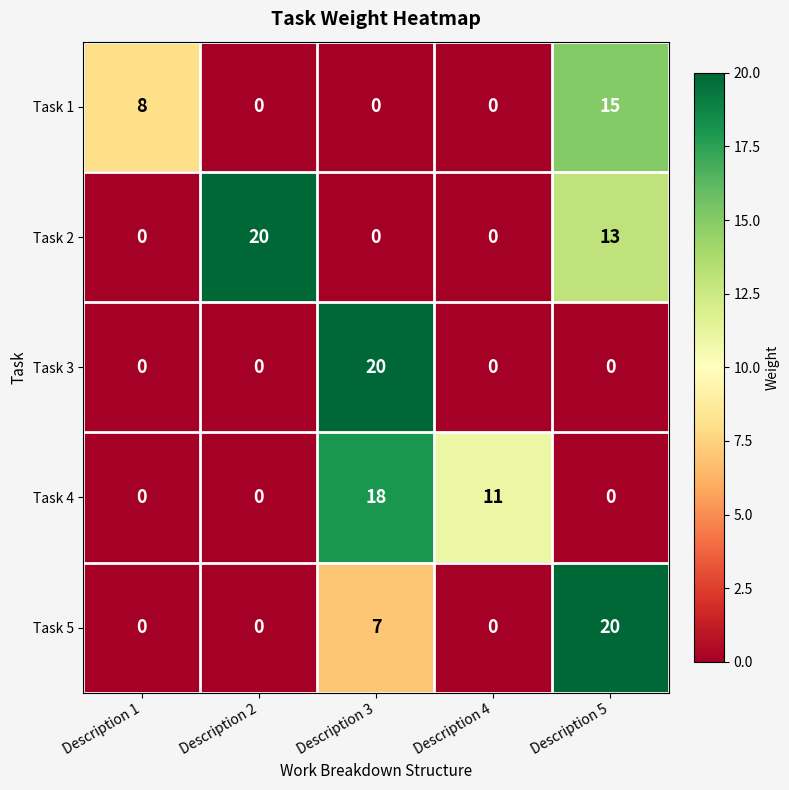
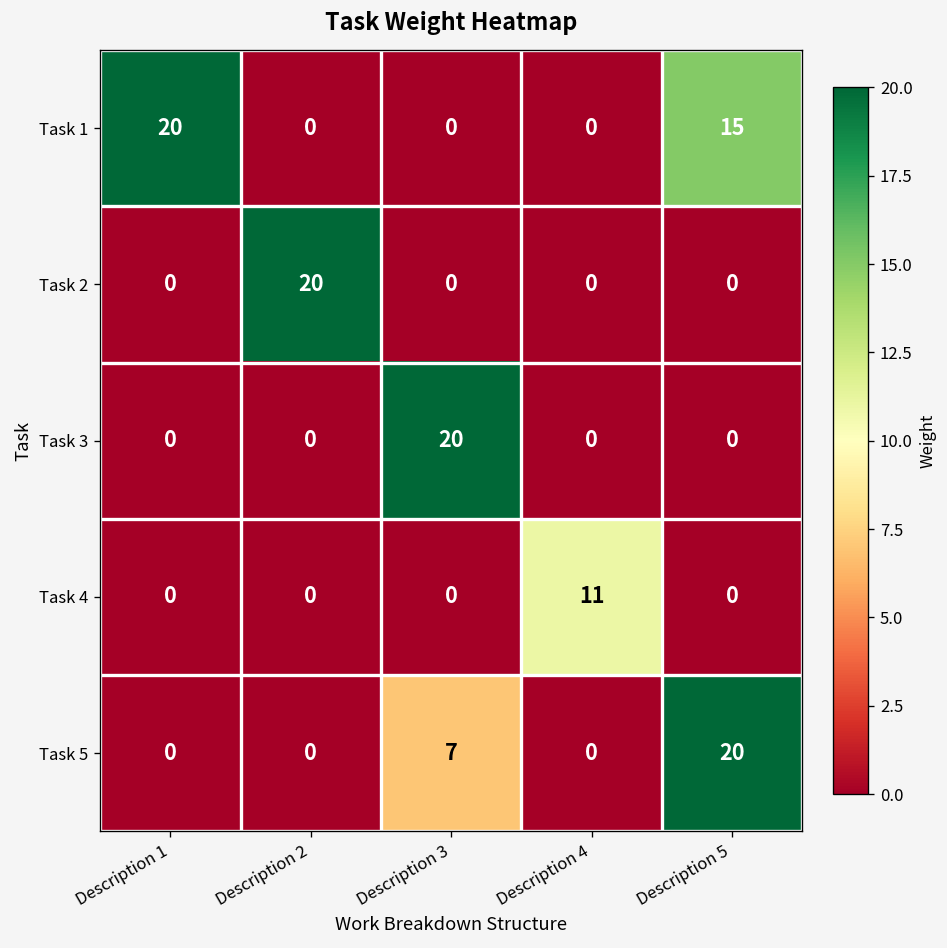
  {
    "Task 1": {
-     "Description 1": 8,
+     "Description 1": 20,
      "Description 2": 0,
      "Description 3": 0,
      "Description 4": 0,
      "Description 5": 15
    },
    "Task 2": {
      "Description 1": 0,
      "Description 2": 20,
      "Description 3": 0,
      "Description 4": 0,
-     "Description 5": 13
+     "Description 5": 0
    },
    "Task 3": {
      "Description 1": 0,
      "Description 2": 0,
      "Description 3": 20,
      "Description 4": 0,
      "Description 5": 0
    },
    "Task 4": {
      "Description 1": 0,
      "Description 2": 0,
-     "Description 3": 18,
+     "Description 3": 0,
      "Description 4": 11,
      "Description 5": 0
    },
    "Task 5": {
      "Description 1": 0,
      "Description 2": 0,
      "Description 3": 7,
      "Description 4": 0,
      "Description 5": 20
    }
  }
